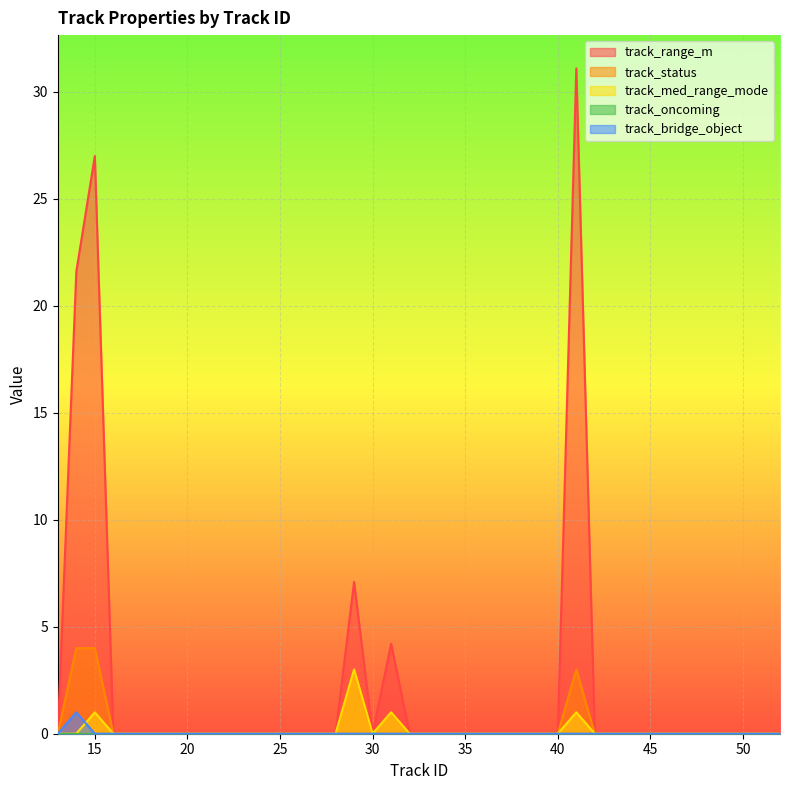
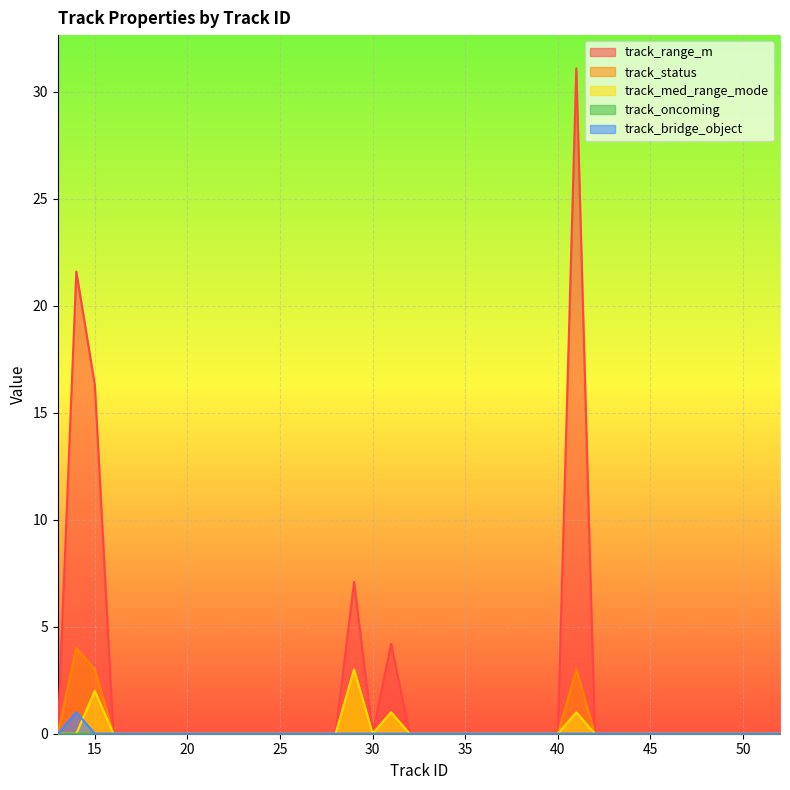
  {
    "track_range_m": {
-     "15": 27.0
+     "15": 16.3
    },
    "track_status": {
-     "15": 4
+     "15": 3
    },
    "track_med_range_mode": {
-     "15": 1
+     "15": 2
    }
  }
